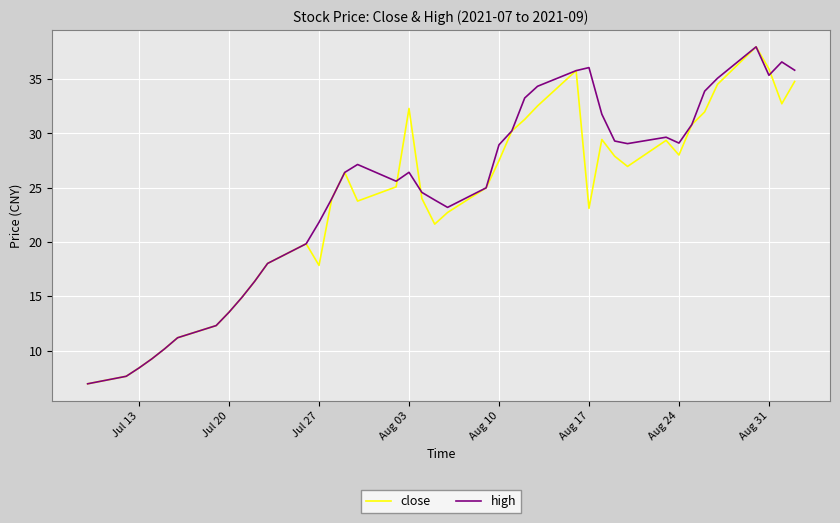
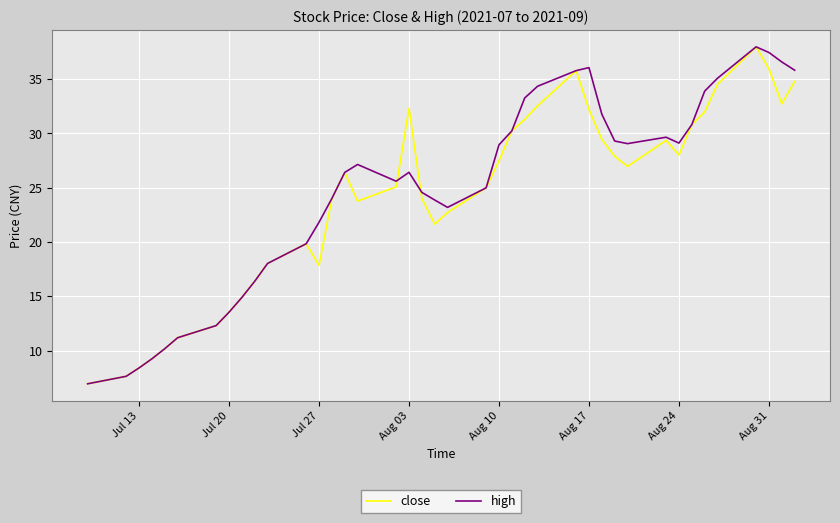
  {
    "close": {
      "Jul 27": 17.9,
      "Aug 03": 32.3,
      "Aug 10": 27.5,
-     "Aug 17": 23.1,
+     "Aug 17": 32.2,
      "Aug 24": 28.0,
      "Aug 31": 35.9
    },
    "high": {
      "Jul 27": 21.8,
      "Aug 03": 26.4,
      "Aug 10": 29.0,
      "Aug 17": 36.1,
      "Aug 24": 29.1,
-     "Aug 31": 35.4
+     "Aug 31": 37.5
    }
  }
